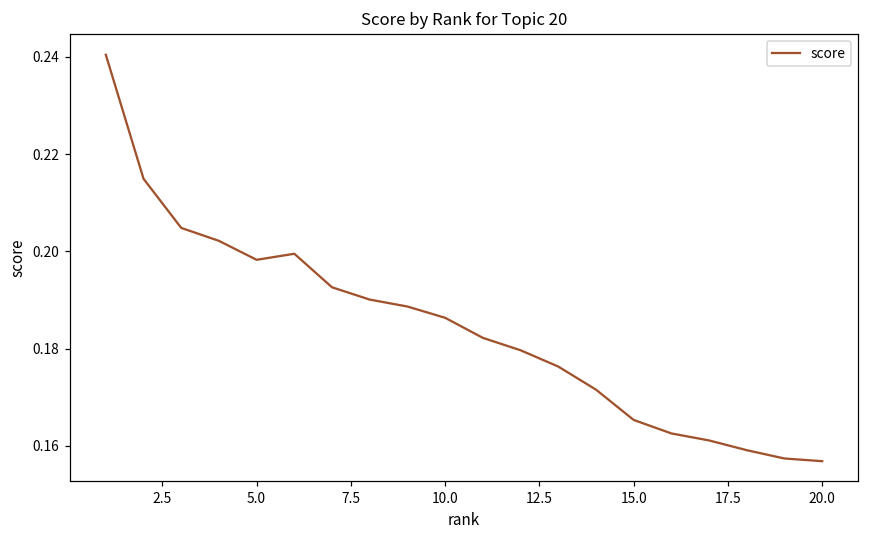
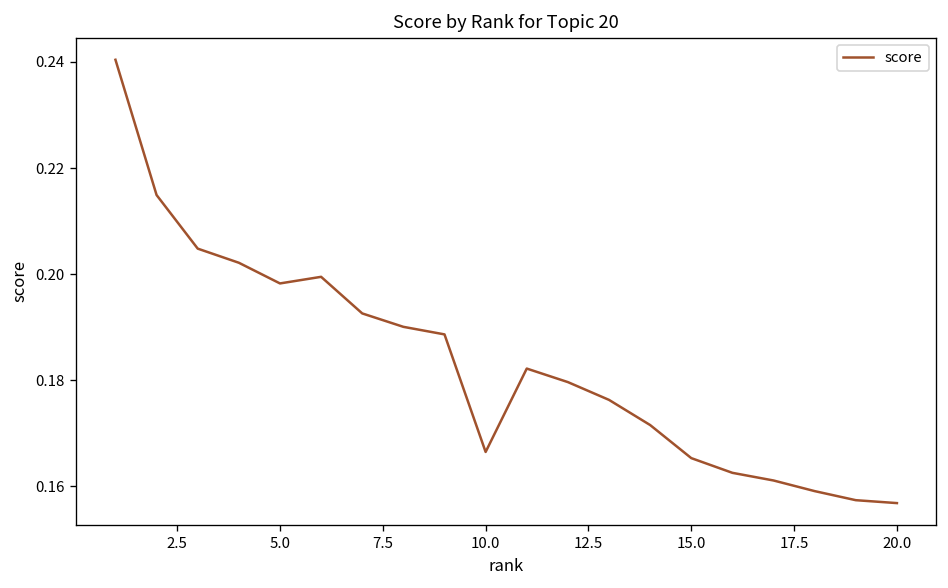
  {
    "5.0": 0.198,
-   "10.0": 0.186,
+   "10.0": 0.167,
    "15.0": 0.165,
    "20.0": 0.157
  }
